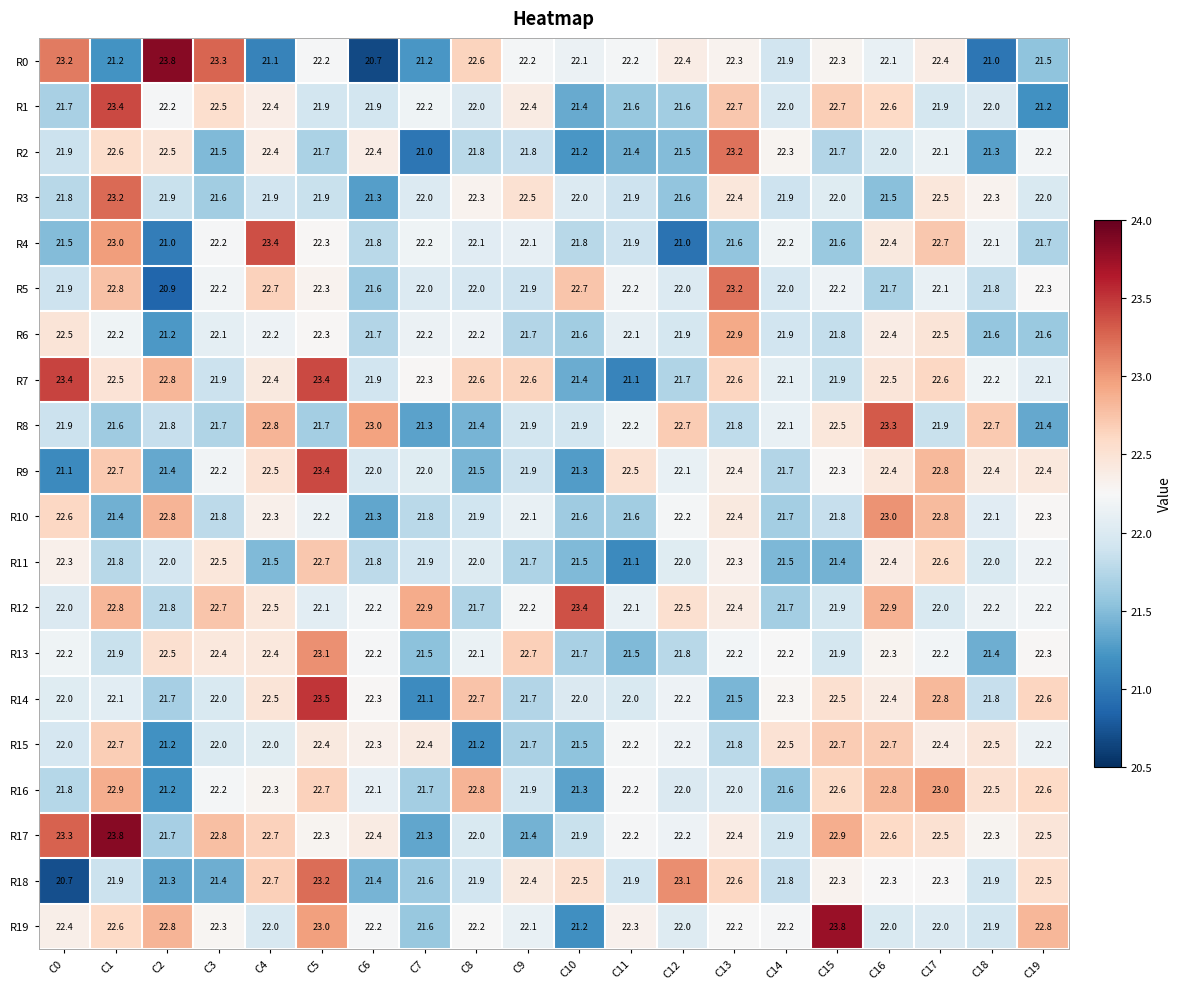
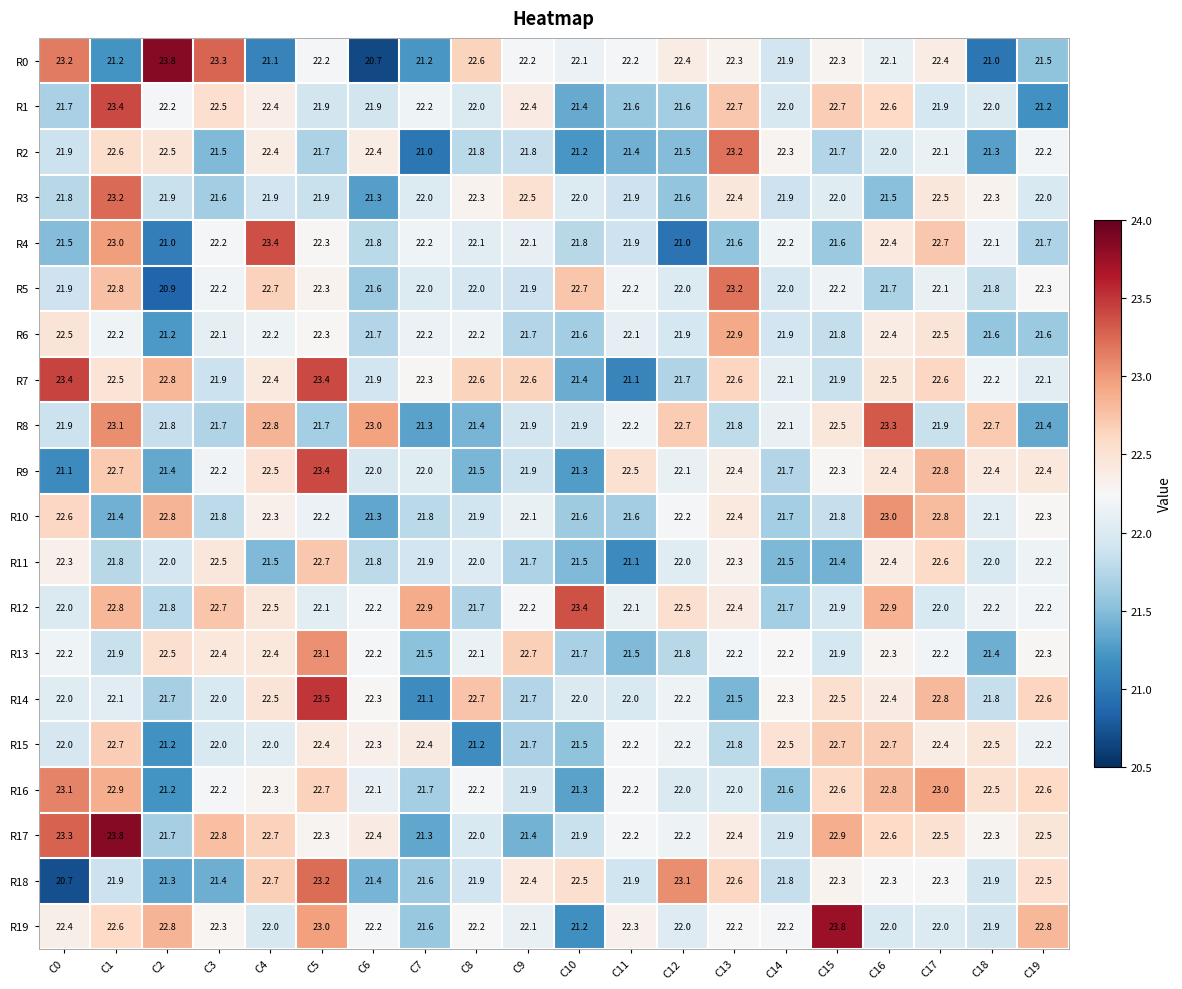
  {
    "R8": {
      "C0": 21.9,
-     "C1": 21.6,
+     "C1": 23.1,
      "C2": 21.8,
      "C3": 21.7,
      "C4": 22.8,
      "C5": 21.7,
      "C6": 23.0,
      "C7": 21.3,
      "C8": 21.4,
      "C9": 21.9,
      "C10": 21.9,
      "C11": 22.2,
      "C12": 22.7,
      "C13": 21.8,
      "C14": 22.1,
      "C15": 22.5,
      "C16": 23.3,
      "C17": 21.9,
      "C18": 22.7,
      "C19": 21.4
    },
    "R16": {
-     "C0": 21.8,
+     "C0": 23.1,
      "C1": 22.9,
      "C2": 21.2,
      "C3": 22.2,
      "C4": 22.3,
      "C5": 22.7,
      "C6": 22.1,
      "C7": 21.7,
-     "C8": 22.8,
+     "C8": 22.2,
      "C9": 21.9,
      "C10": 21.3,
      "C11": 22.2,
      "C12": 22.0,
      "C13": 22.0,
      "C14": 21.6,
      "C15": 22.6,
      "C16": 22.8,
      "C17": 23.0,
      "C18": 22.5,
      "C19": 22.6
    }
  }
